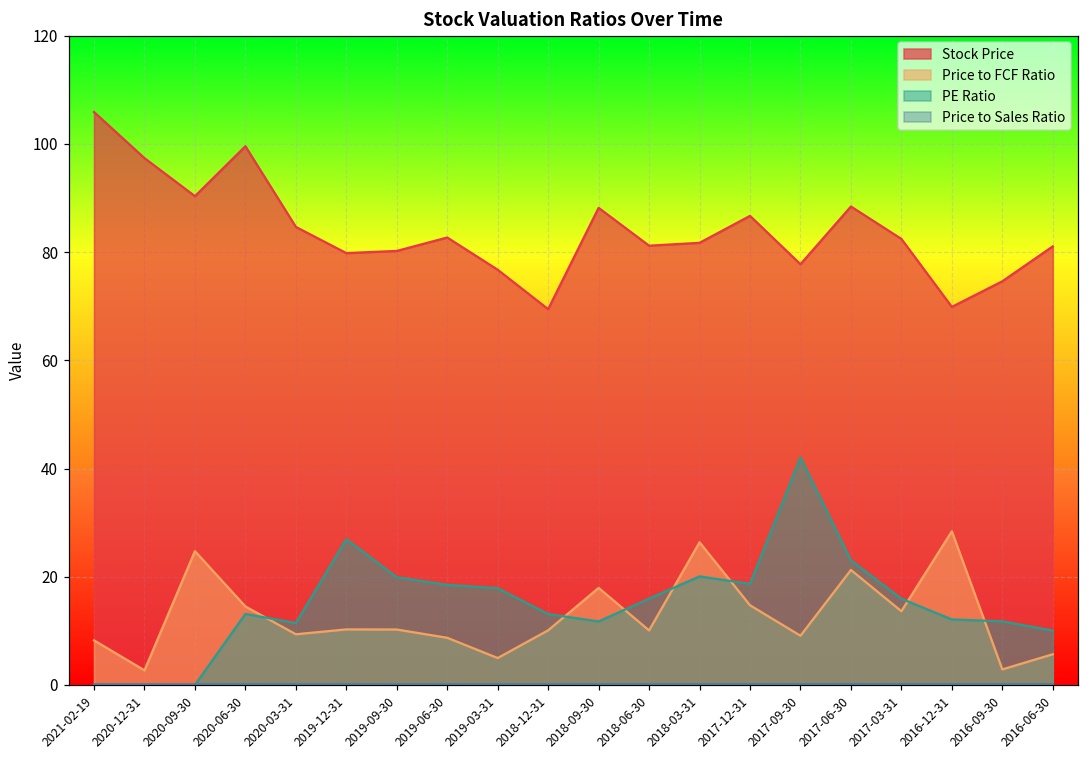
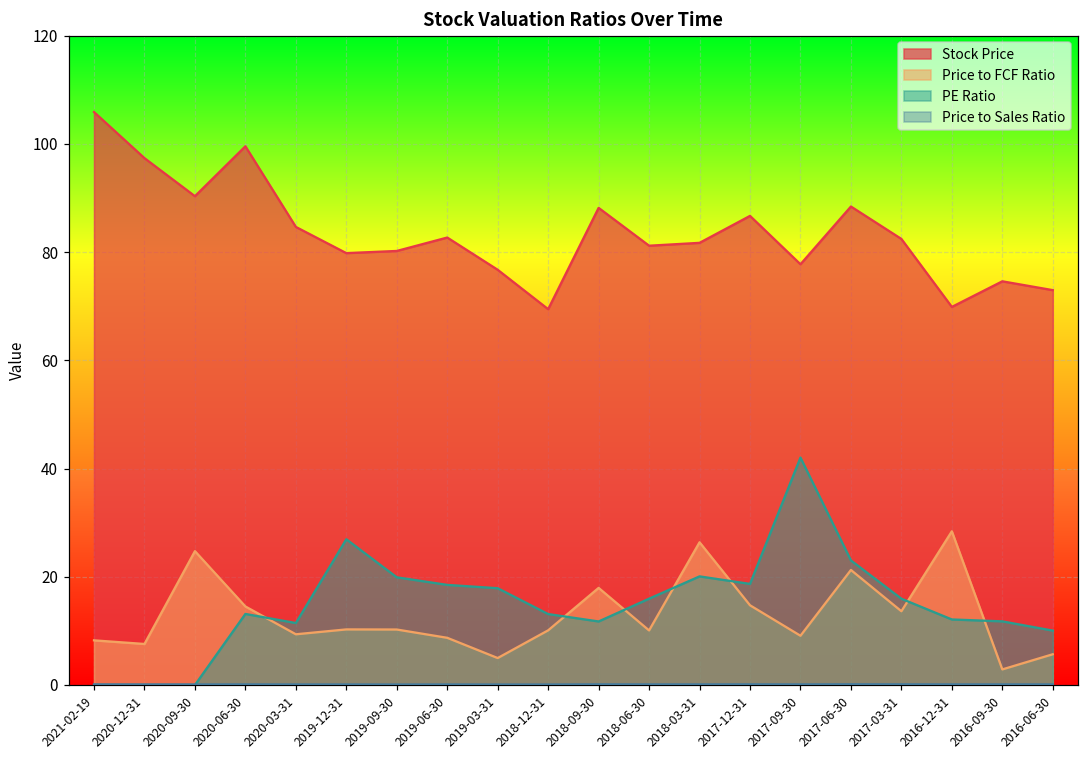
  {
    "Stock Price": {
      "2021-02-19": 106,
      "2020-12-31": 97,
      "2020-09-30": 90,
      "2020-06-30": 100,
      "2020-03-31": 85,
      "2019-12-31": 80,
      "2019-09-30": 80,
      "2019-06-30": 83,
      "2019-03-31": 77,
      "2018-12-31": 69,
      "2018-09-30": 88,
      "2018-06-30": 81,
      "2018-03-31": 82,
      "2017-12-31": 87,
      "2017-09-30": 78,
      "2017-06-30": 88,
      "2017-03-31": 82,
      "2016-12-31": 70,
      "2016-09-30": 75,
-     "2016-06-30": 81
+     "2016-06-30": 73
    },
    "Price to FCF Ratio": {
      "2021-02-19": 8,
-     "2020-12-31": 3,
+     "2020-12-31": 8,
      "2020-09-30": 25,
      "2020-06-30": 15,
      "2020-03-31": 9,
      "2019-12-31": 10,
      "2019-09-30": 10,
      "2019-06-30": 9,
      "2019-03-31": 5,
      "2018-12-31": 10,
      "2018-09-30": 18,
      "2018-06-30": 10,
      "2018-03-31": 26,
      "2017-12-31": 15,
      "2017-09-30": 9,
      "2017-06-30": 21,
      "2017-03-31": 14,
      "2016-12-31": 28,
      "2016-09-30": 3,
      "2016-06-30": 6
    }
  }
